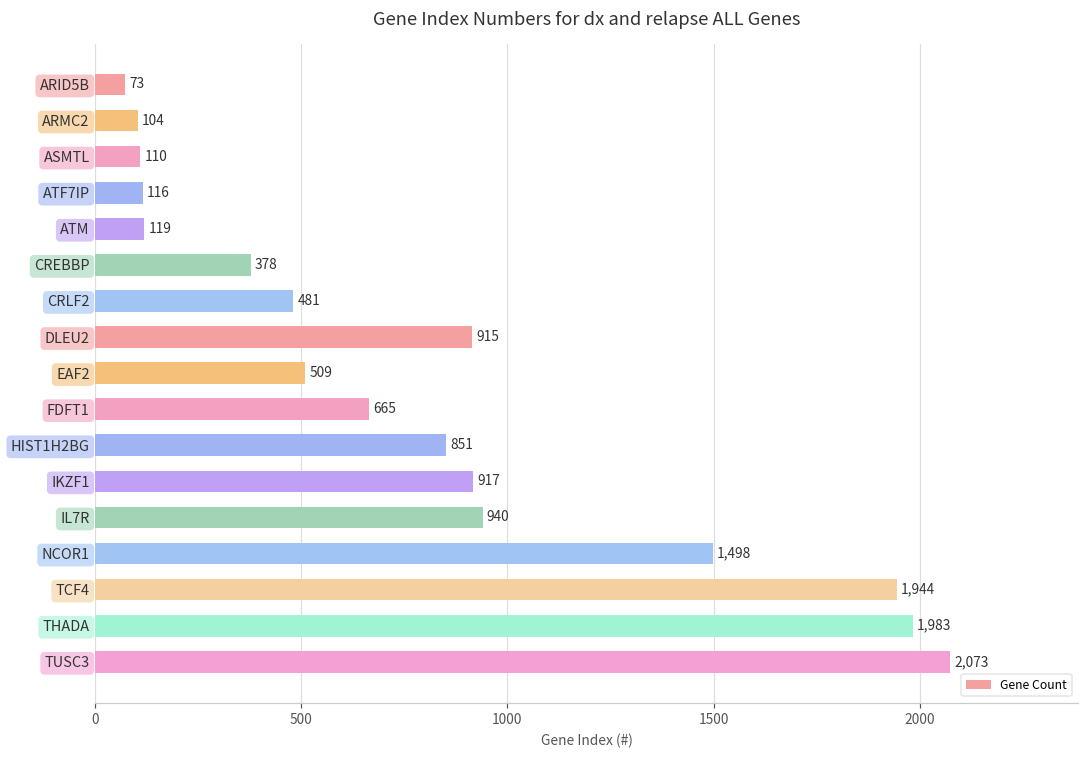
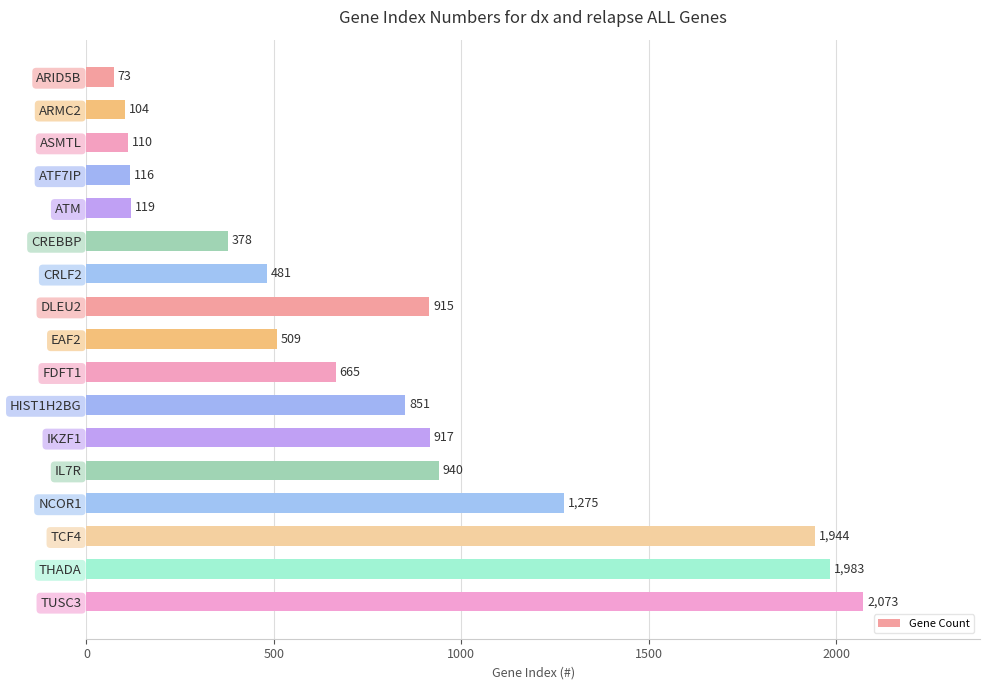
  {
    "ARID5B": "73",
    "ARMC2": "104",
    "ASMTL": "110",
    "ATF7IP": "116",
    "ATM": "119",
    "CREBBP": "378",
    "CRLF2": "481",
    "DLEU2": "915",
    "EAF2": "509",
    "FDFT1": "665",
    "HIST1H2BG": "851",
    "IKZF1": "917",
    "IL7R": "940",
-   "NCOR1": "1,498",
+   "NCOR1": "1,275",
    "TCF4": "1,944",
    "THADA": "1,983",
    "TUSC3": "2,073"
  }
